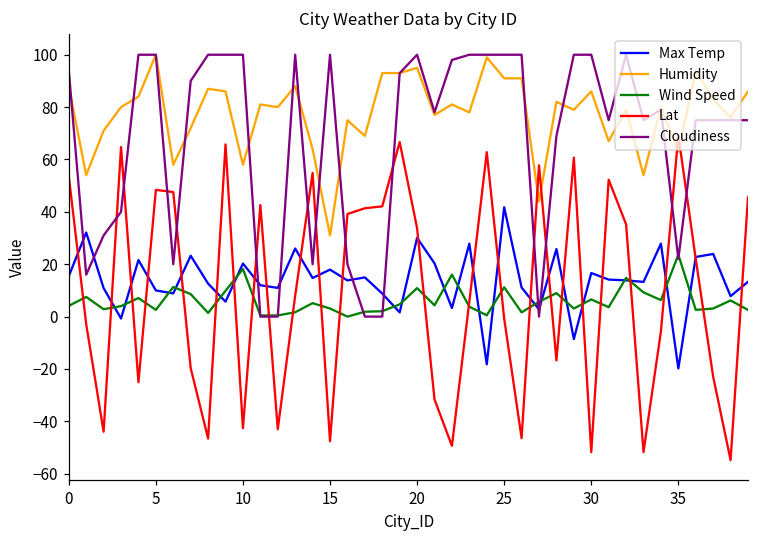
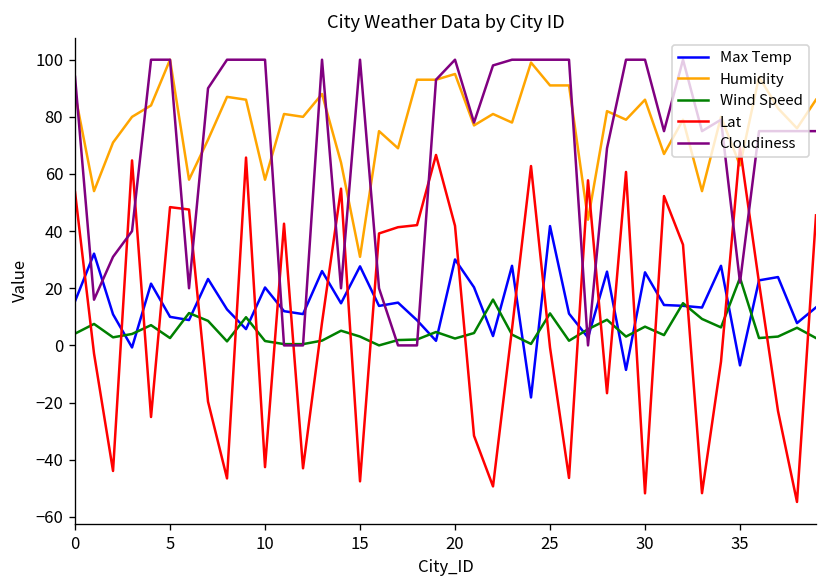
  {
    "Max Temp": {
      "0": 15,
      "5": 10,
      "10": 20,
-     "15": 18,
+     "15": 28,
      "20": 30,
      "25": 42,
-     "30": 17,
-     "35": -20
+     "30": 26,
+     "35": -7
    },
    "Humidity": {
      "0": 88,
      "10": 58,
      "15": 31,
      "20": 95,
      "25": 91,
      "30": 86,
      "35": 63
    },
    "Wind Speed": {
      "0": 4,
      "5": 3,
-     "10": 18,
+     "10": 2,
      "15": 3,
-     "20": 11,
+     "20": 2,
      "25": 11,
      "30": 7,
      "35": 24
    },
    "Lat": {
      "0": 54,
      "5": 48,
      "10": -43,
      "15": -48,
-     "20": 34,
+     "20": 42,
      "25": -1,
      "30": -52
    },
    "Cloudiness": {
      "0": 94,
      "10": 100,
      "15": 100,
      "20": 100,
      "25": 100,
      "30": 100,
      "35": 22
    }
  }
